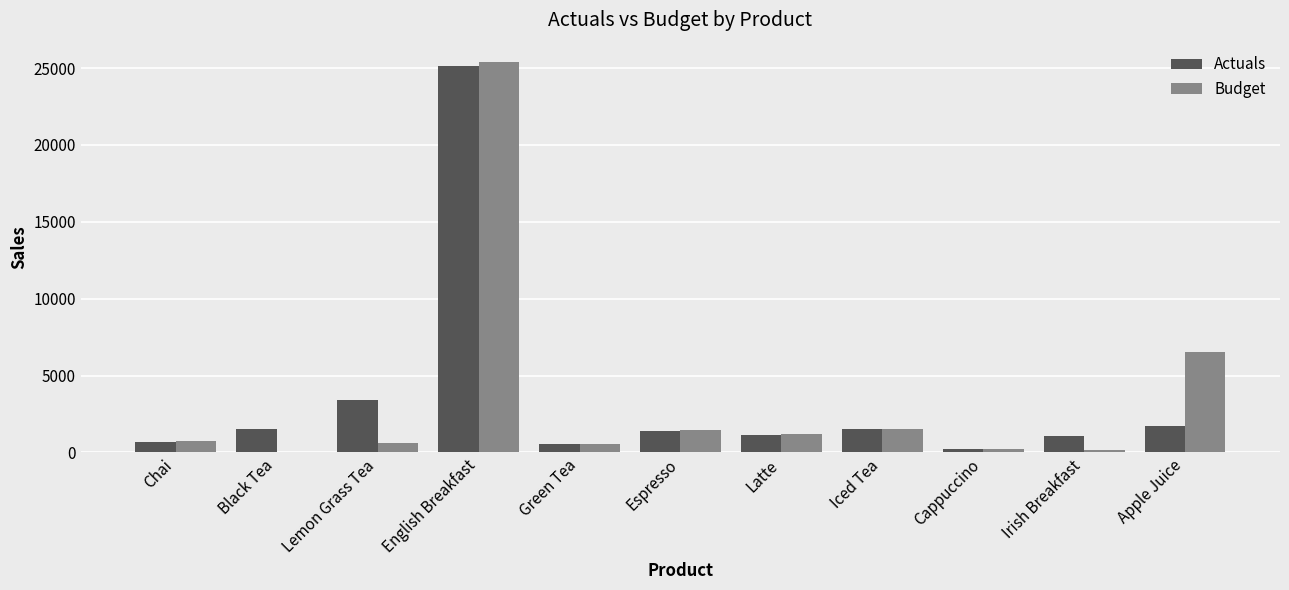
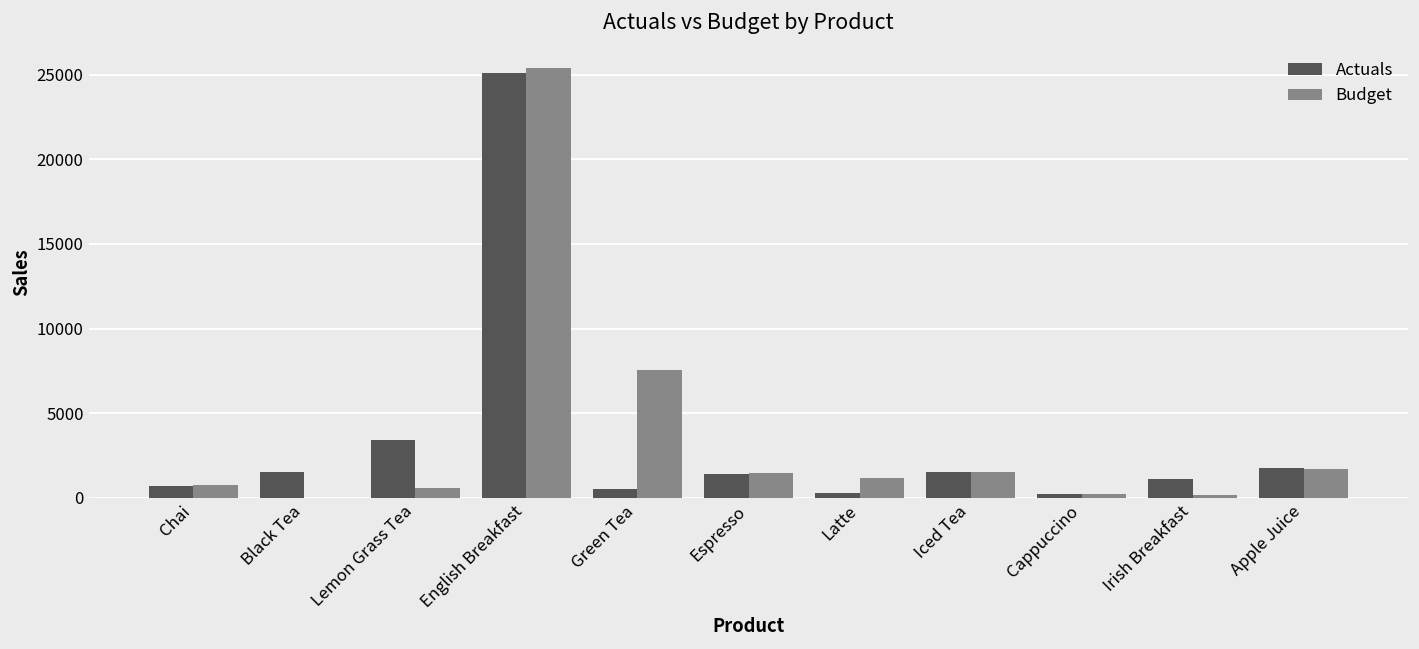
  {
    "Actuals": {
      "Chai": 700,
      "Black Tea": 1500,
      "Lemon Grass Tea": 3400,
      "English Breakfast": 25100,
      "Green Tea": 500,
      "Espresso": 1400,
-     "Latte": 1100,
+     "Latte": 300,
      "Iced Tea": 1500,
      "Cappuccino": 200,
      "Irish Breakfast": 1100,
      "Apple Juice": 1700
    },
    "Budget": {
      "Chai": 800,
      "Black Tea": 0,
      "Lemon Grass Tea": 600,
      "English Breakfast": 25400,
-     "Green Tea": 500,
+     "Green Tea": 7600,
      "Espresso": 1500,
      "Latte": 1200,
      "Iced Tea": 1500,
      "Cappuccino": 200,
      "Irish Breakfast": 200,
-     "Apple Juice": 6500
+     "Apple Juice": 1700
    }
  }
